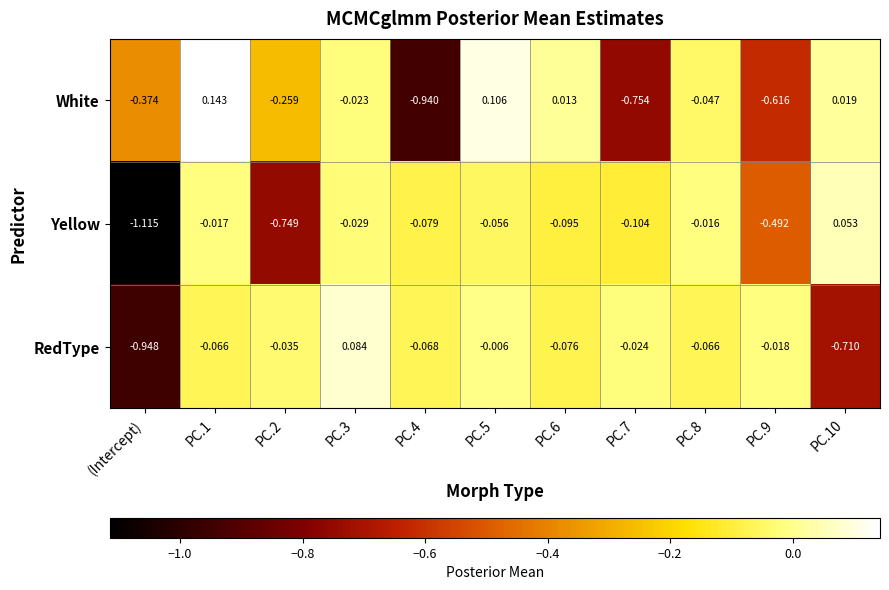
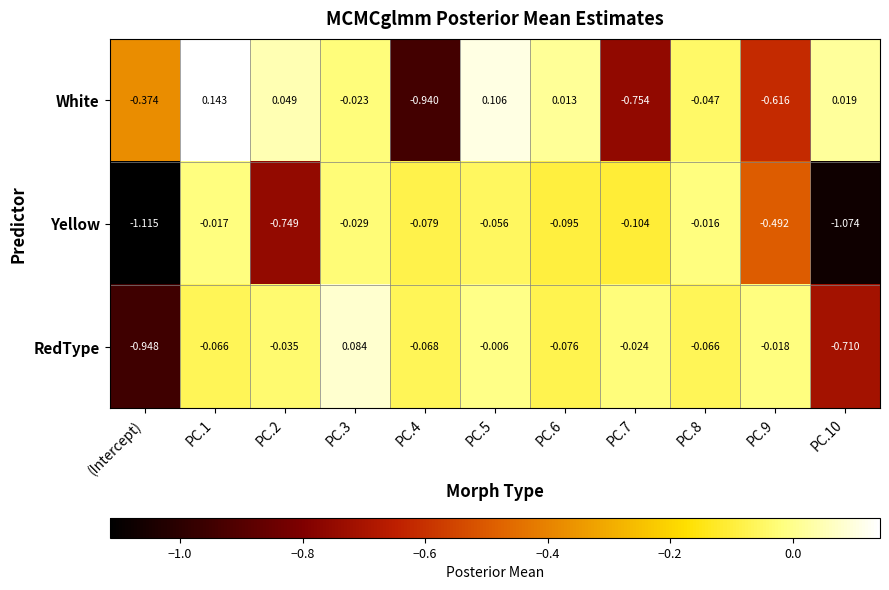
  {
    "White": {
      "(Intercept)": -0.374,
      "PC.1": 0.143,
-     "PC.2": -0.259,
+     "PC.2": 0.049,
      "PC.3": -0.023,
      "PC.4": -0.940,
      "PC.5": 0.106,
      "PC.6": 0.013,
      "PC.7": -0.754,
      "PC.8": -0.047,
      "PC.9": -0.616,
      "PC.10": 0.019
    },
    "Yellow": {
      "(Intercept)": -1.115,
      "PC.1": -0.017,
      "PC.2": -0.749,
      "PC.3": -0.029,
      "PC.4": -0.079,
      "PC.5": -0.056,
      "PC.6": -0.095,
      "PC.7": -0.104,
      "PC.8": -0.016,
      "PC.9": -0.492,
-     "PC.10": 0.053
+     "PC.10": -1.074
    },
    "RedType": {
      "(Intercept)": -0.948,
      "PC.1": -0.066,
      "PC.2": -0.035,
      "PC.3": 0.084,
      "PC.4": -0.068,
      "PC.5": -0.006,
      "PC.6": -0.076,
      "PC.7": -0.024,
      "PC.8": -0.066,
      "PC.9": -0.018,
      "PC.10": -0.710
    }
  }
